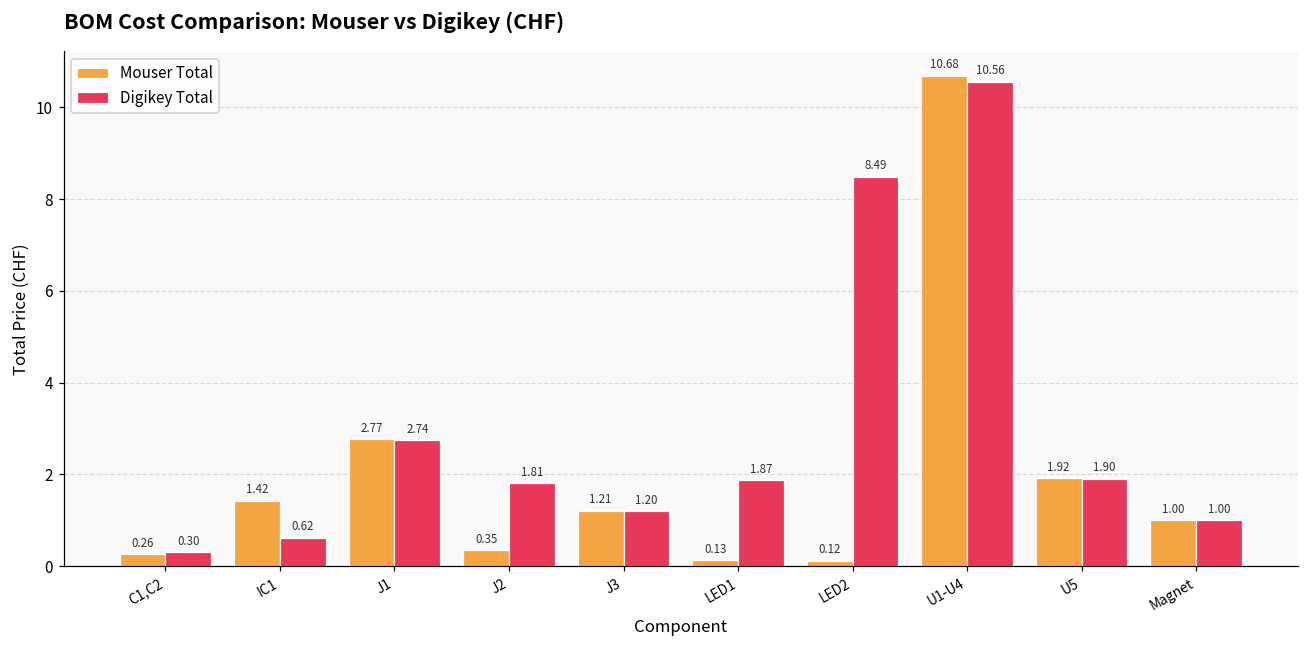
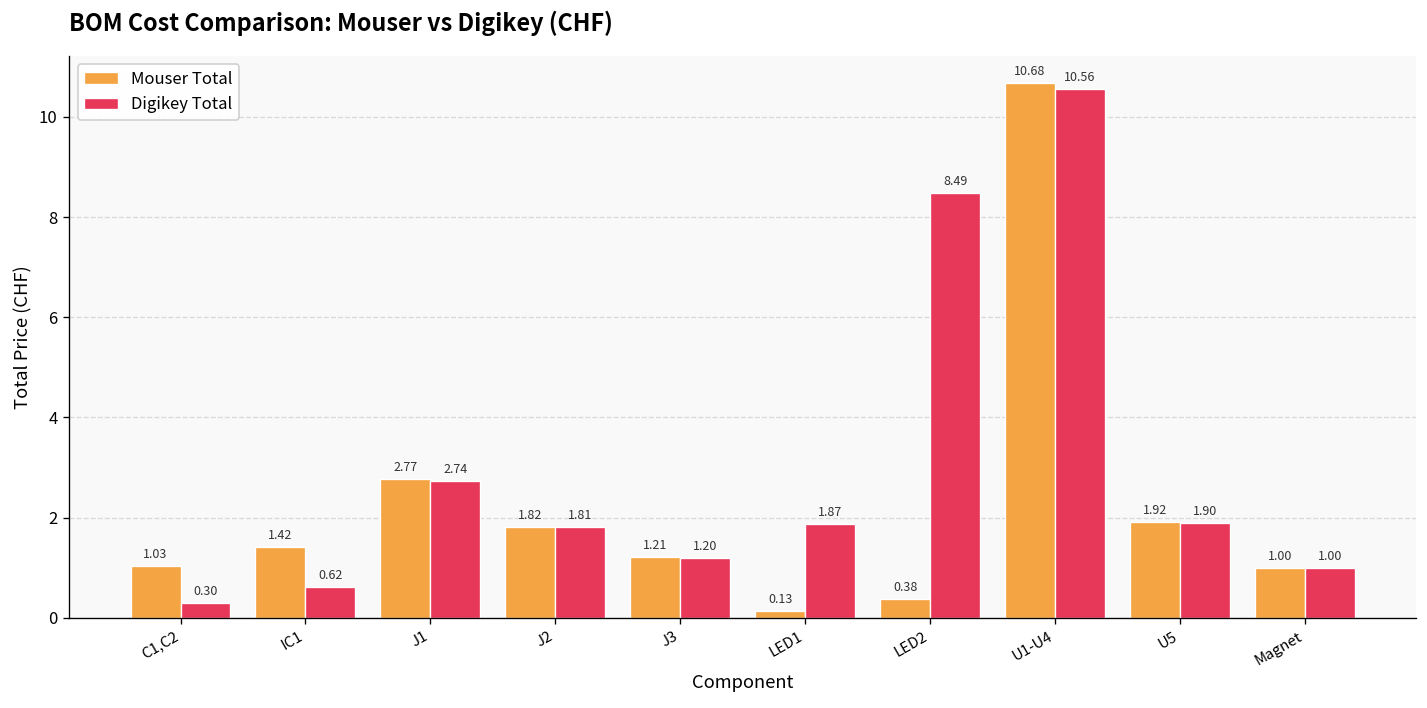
  {
    "Mouser Total": {
-     "C1,C2": 0.26,
+     "C1,C2": 1.03,
      "IC1": 1.42,
      "J1": 2.77,
-     "J2": 0.35,
+     "J2": 1.82,
      "J3": 1.21,
      "LED1": 0.13,
-     "LED2": 0.12,
+     "LED2": 0.38,
      "U1-U4": 10.68,
      "U5": 1.92,
      "Magnet": 1.00
    },
    "Digikey Total": {
      "C1,C2": 0.30,
      "IC1": 0.62,
      "J1": 2.74,
      "J2": 1.81,
      "J3": 1.20,
      "LED1": 1.87,
      "LED2": 8.49,
      "U1-U4": 10.56,
      "U5": 1.90,
      "Magnet": 1.00
    }
  }
